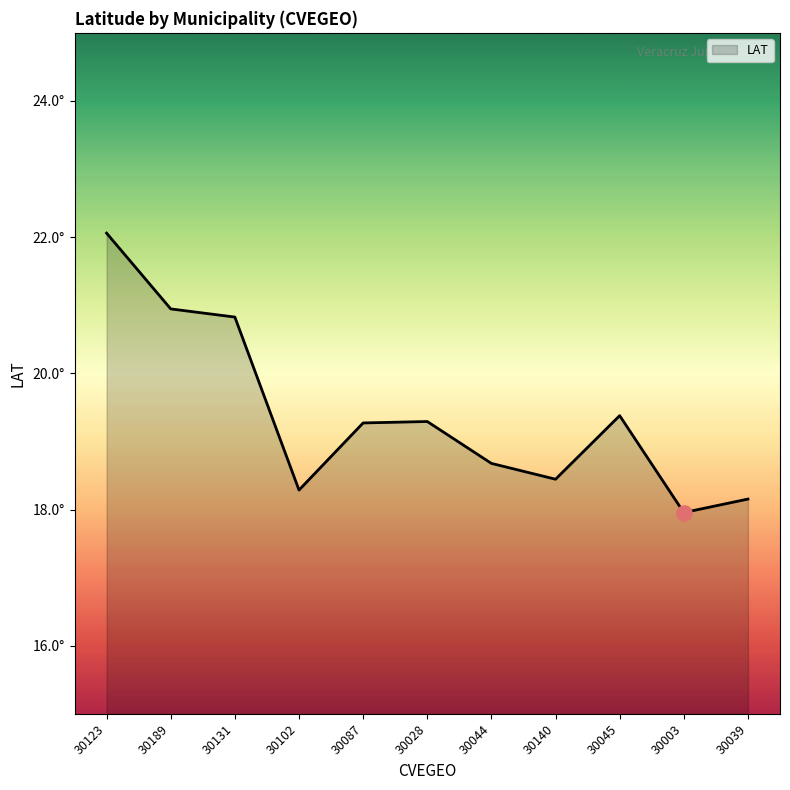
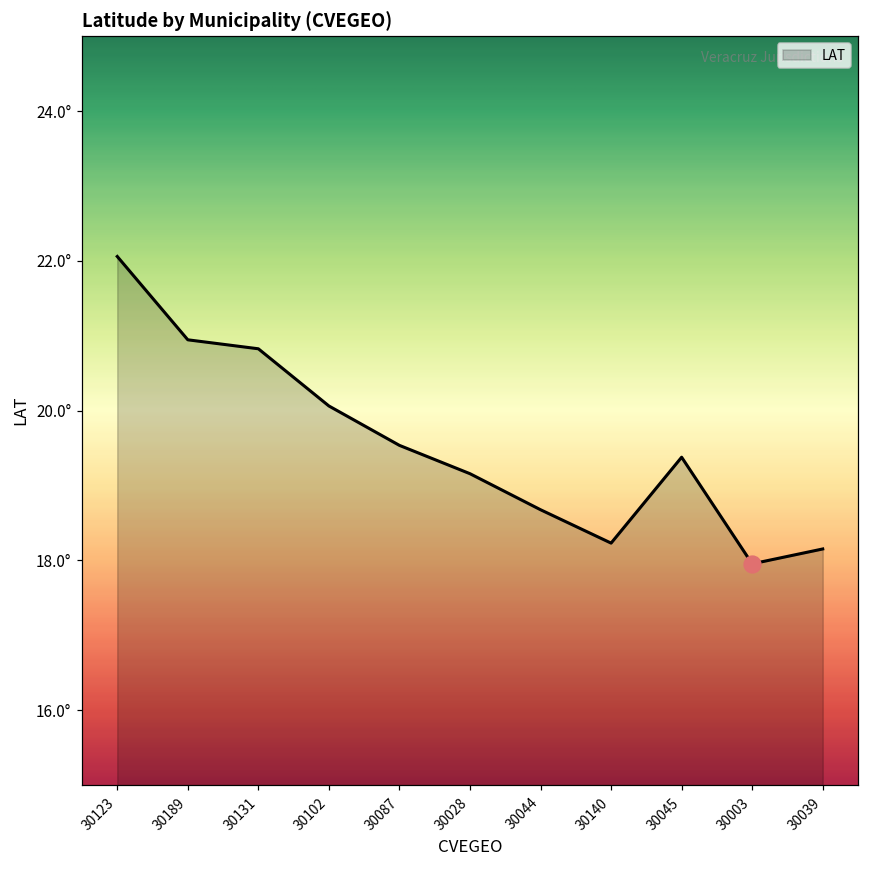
  {
    "LAT": {
      "30123": "22.1°",
      "30189": "20.9°",
      "30131": "20.8°",
-     "30102": "18.3°",
-     "30087": "19.3°",
-     "30028": "19.3°",
+     "30102": "20.1°",
+     "30087": "19.5°",
+     "30028": "19.2°",
      "30044": "18.7°",
-     "30140": "18.4°",
+     "30140": "18.2°",
      "30045": "19.4°",
      "30039": "18.2°"
    }
  }
